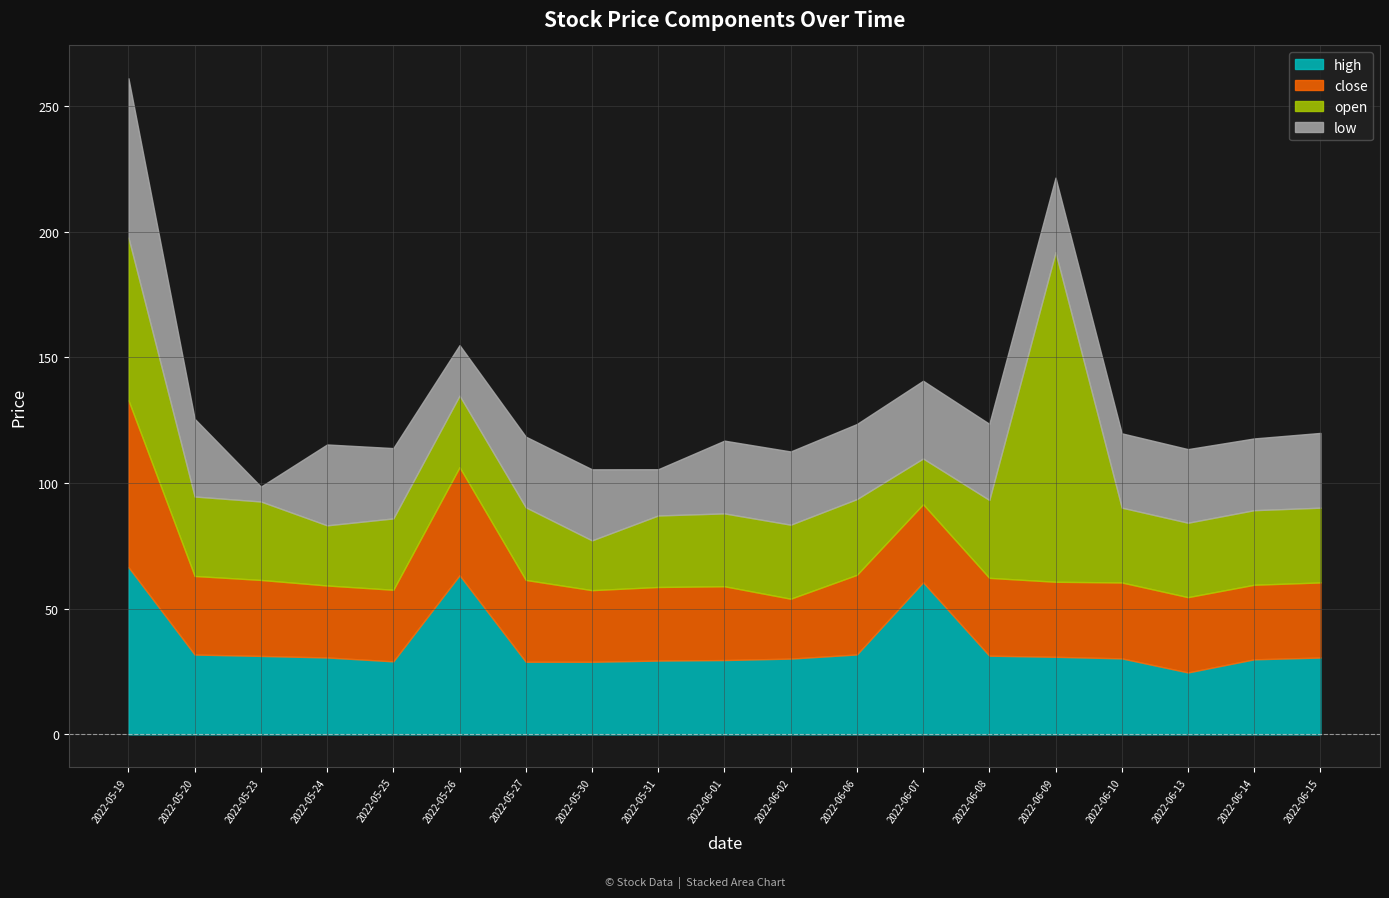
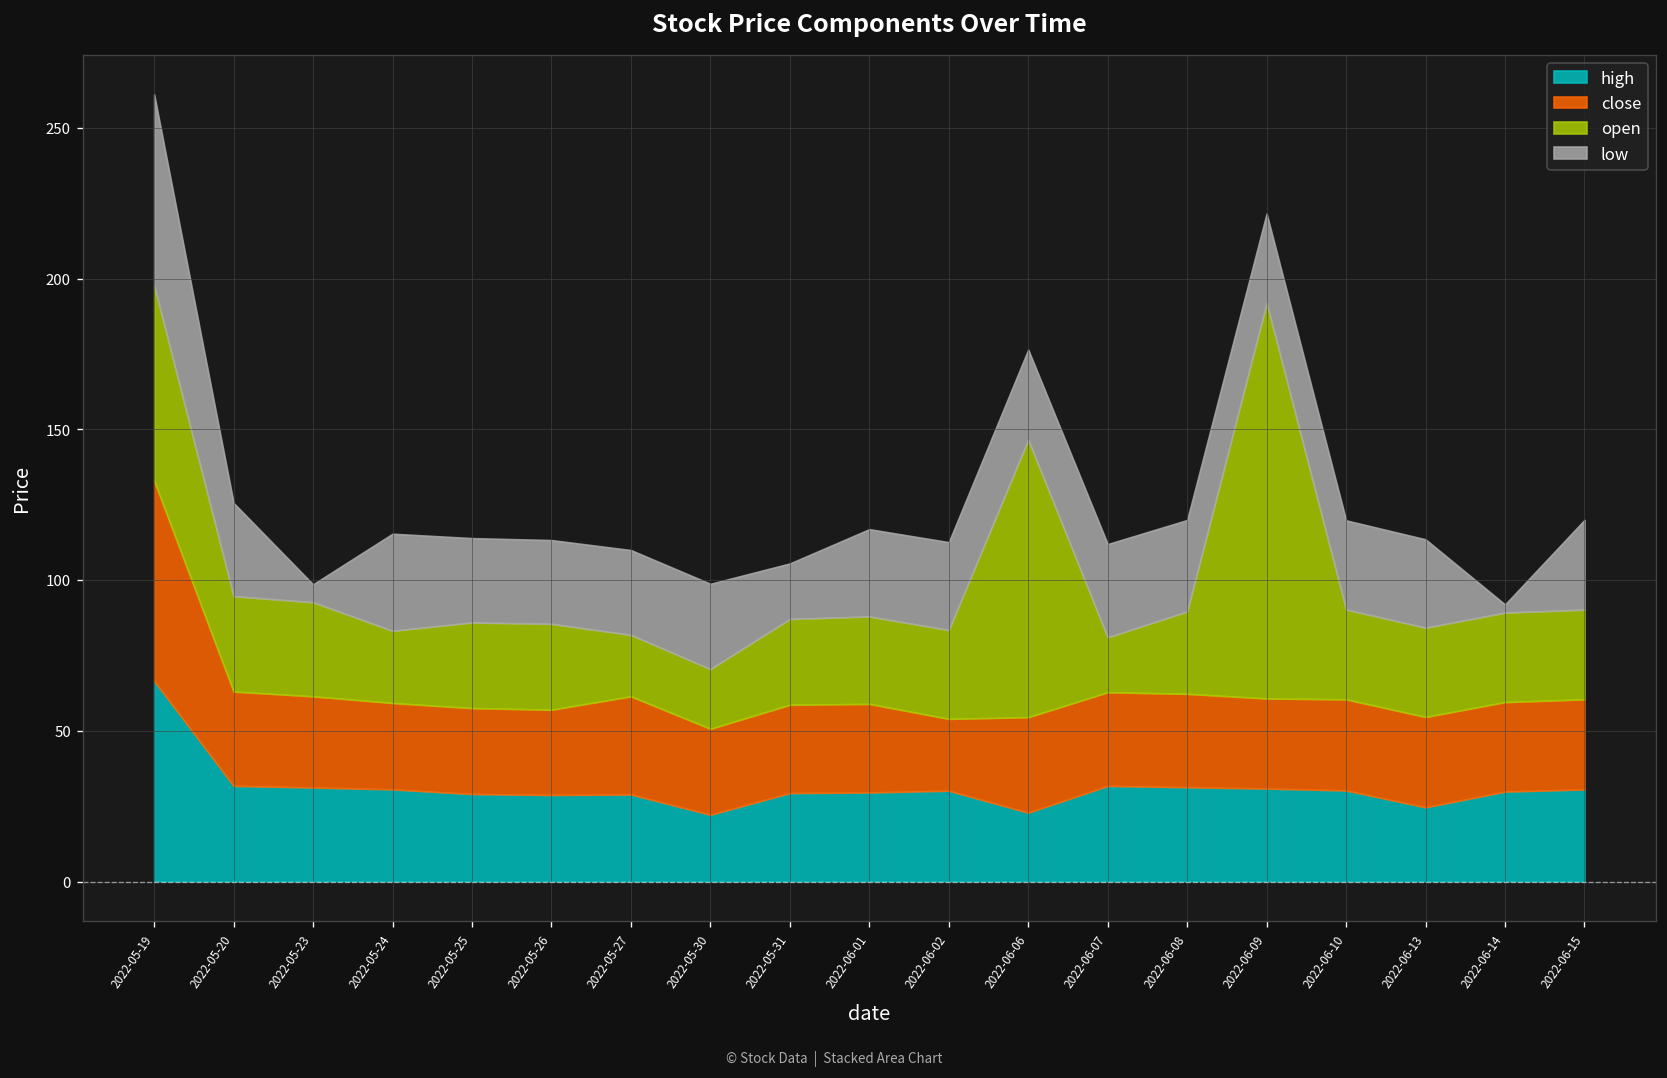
  {
    "high": {
      "2022-05-19": 67,
      "2022-05-20": 32,
      "2022-05-23": 31,
      "2022-05-24": 31,
      "2022-05-25": 29,
-     "2022-05-26": 63,
+     "2022-05-26": 29,
      "2022-05-27": 29,
-     "2022-05-30": 29,
+     "2022-05-30": 22,
      "2022-05-31": 29,
      "2022-06-01": 30,
      "2022-06-02": 30,
-     "2022-06-06": 32,
-     "2022-06-07": 61,
+     "2022-06-06": 23,
+     "2022-06-07": 32,
      "2022-06-08": 31,
      "2022-06-09": 31,
      "2022-06-10": 30,
      "2022-06-13": 25,
      "2022-06-14": 30,
      "2022-06-15": 31
    },
    "close": {
      "2022-05-19": 66,
      "2022-05-20": 31,
      "2022-05-23": 30,
      "2022-05-24": 29,
      "2022-05-25": 28,
-     "2022-05-26": 43,
+     "2022-05-26": 28,
      "2022-05-27": 33,
      "2022-05-30": 29,
      "2022-05-31": 29,
      "2022-06-01": 29,
      "2022-06-02": 24,
      "2022-06-06": 32,
      "2022-06-07": 31,
      "2022-06-08": 31,
      "2022-06-09": 30,
      "2022-06-10": 30,
      "2022-06-13": 30,
      "2022-06-14": 30,
      "2022-06-15": 30
    },
    "open": {
      "2022-05-19": 65,
      "2022-05-20": 32,
      "2022-05-23": 31,
      "2022-05-24": 24,
      "2022-05-25": 28,
      "2022-05-26": 28,
-     "2022-05-27": 29,
+     "2022-05-27": 20,
      "2022-05-30": 20,
      "2022-05-31": 28,
      "2022-06-01": 29,
      "2022-06-02": 29,
-     "2022-06-06": 30,
+     "2022-06-06": 92,
      "2022-06-07": 18,
-     "2022-06-08": 31,
+     "2022-06-08": 27,
      "2022-06-09": 131,
      "2022-06-10": 30,
      "2022-06-13": 30,
      "2022-06-14": 30,
      "2022-06-15": 30
    },
    "low": {
      "2022-05-19": 63,
      "2022-05-20": 31,
      "2022-05-23": 6,
      "2022-05-24": 32,
      "2022-05-25": 28,
-     "2022-05-26": 20,
+     "2022-05-26": 28,
      "2022-05-27": 28,
      "2022-05-30": 28,
      "2022-05-31": 18,
      "2022-06-01": 29,
      "2022-06-02": 29,
      "2022-06-06": 30,
      "2022-06-07": 31,
      "2022-06-08": 30,
      "2022-06-09": 30,
      "2022-06-10": 30,
      "2022-06-13": 29,
-     "2022-06-14": 29,
+     "2022-06-14": 3,
      "2022-06-15": 30
    }
  }
